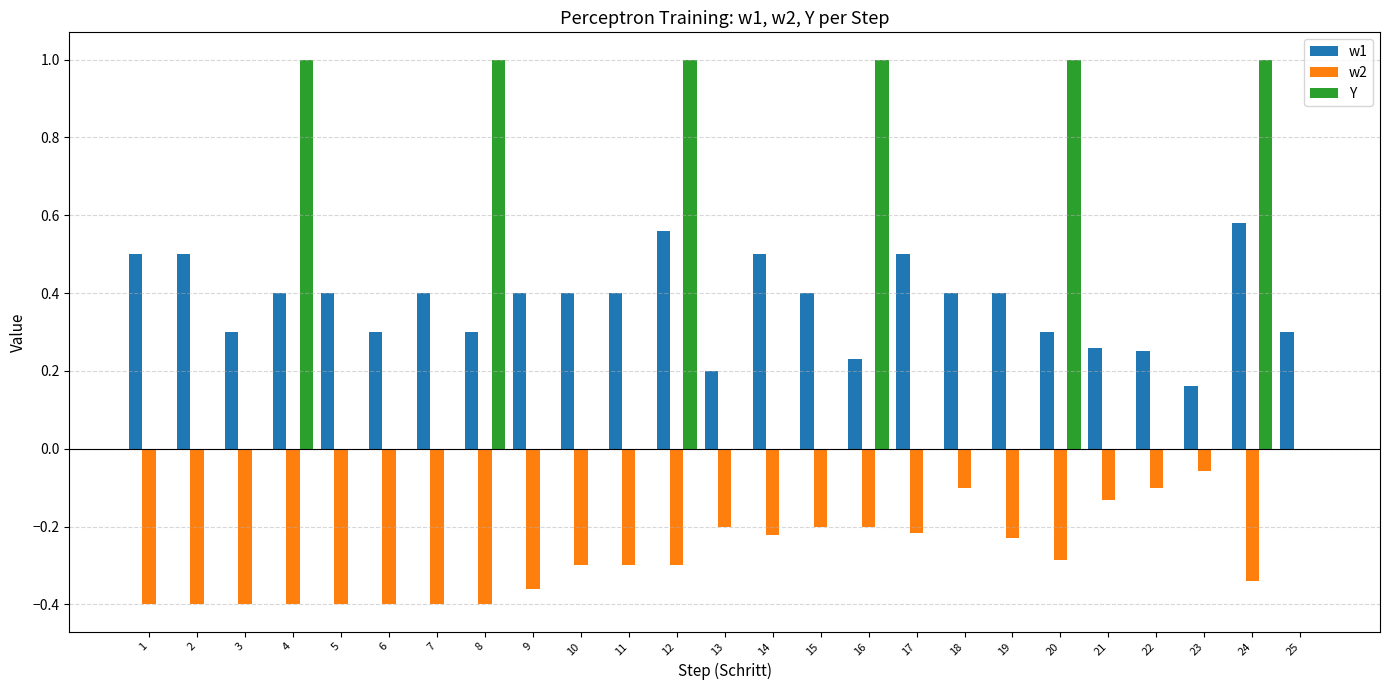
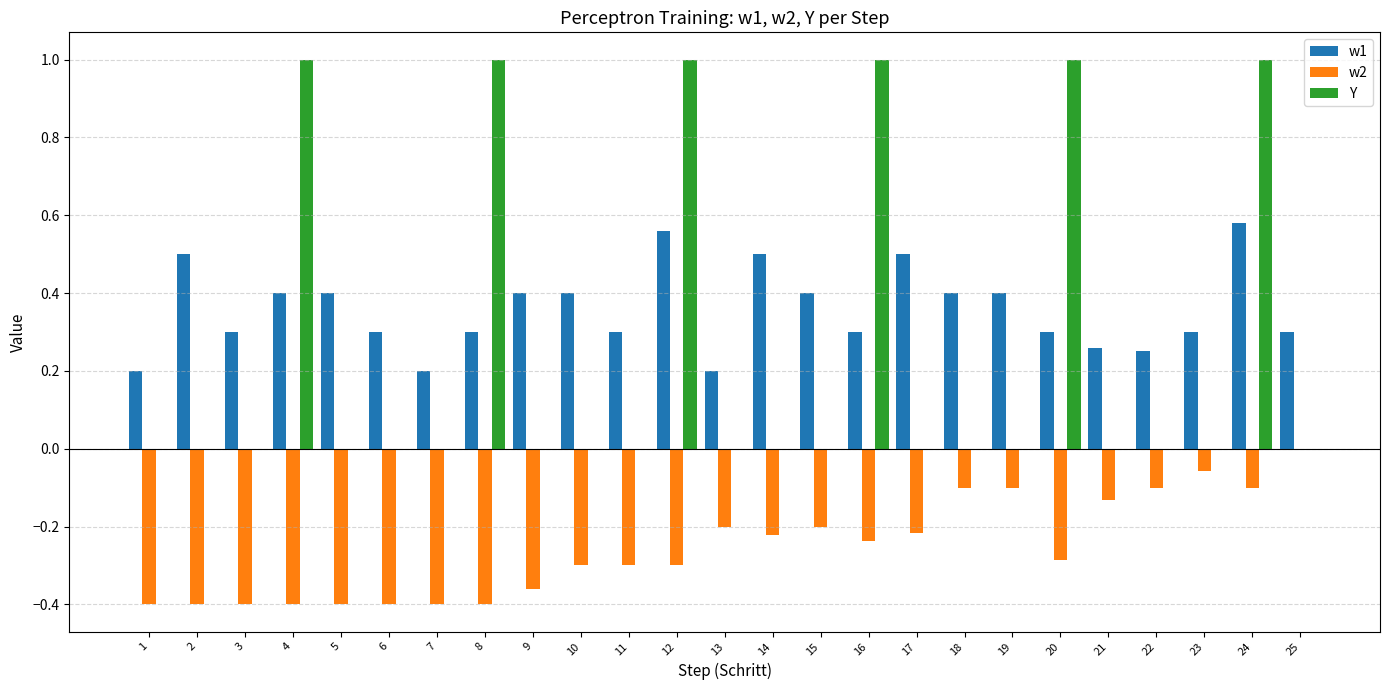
  {
    "w1": {
-     "1": 0.5,
+     "1": 0.2,
      "2": 0.50,
      "3": 0.30,
      "4": 0.40,
      "5": 0.40,
      "6": 0.30,
-     "7": 0.4,
+     "7": 0.2,
      "8": 0.30,
      "9": 0.40,
      "10": 0.40,
-     "11": 0.4,
+     "11": 0.3,
      "12": 0.56,
      "13": 0.20,
      "14": 0.50,
      "15": 0.40,
-     "16": 0.23,
+     "16": 0.30,
      "17": 0.50,
      "18": 0.40,
      "19": 0.40,
      "20": 0.30,
      "21": 0.26,
      "22": 0.25,
-     "23": 0.16,
+     "23": 0.30,
      "24": 0.58,
      "25": 0.30
    },
    "w2": {
      "1": -0.40,
      "2": -0.40,
      "3": -0.40,
      "4": -0.40,
      "5": -0.40,
      "6": -0.40,
      "7": -0.40,
      "8": -0.40,
      "9": -0.36,
      "10": -0.30,
      "11": -0.30,
      "12": -0.30,
      "13": -0.20,
      "14": -0.22,
      "15": -0.20,
-     "16": -0.20,
+     "16": -0.24,
      "17": -0.22,
      "18": -0.10,
-     "19": -0.23,
+     "19": -0.10,
      "20": -0.29,
      "21": -0.13,
      "22": -0.10,
      "23": -0.06,
-     "24": -0.34
+     "24": -0.10
    },
    "Y": {
      "1": 0.00,
      "2": 0.00,
      "3": 0.00,
      "4": 1.00,
      "5": 0.00,
      "6": 0.00,
      "7": 0.00,
      "8": 1.00,
      "9": 0.00,
      "10": 0.00,
      "11": 0.00,
      "12": 1.00,
      "13": 0.00,
      "14": 0.00,
      "15": 0.00,
      "16": 1.00,
      "17": 0.00,
      "18": 0.00,
      "19": 0.00,
      "20": 1.00,
      "21": 0.00,
      "22": 0.00,
      "23": 0.00,
      "24": 1.00,
      "25": 0.00
    }
  }
